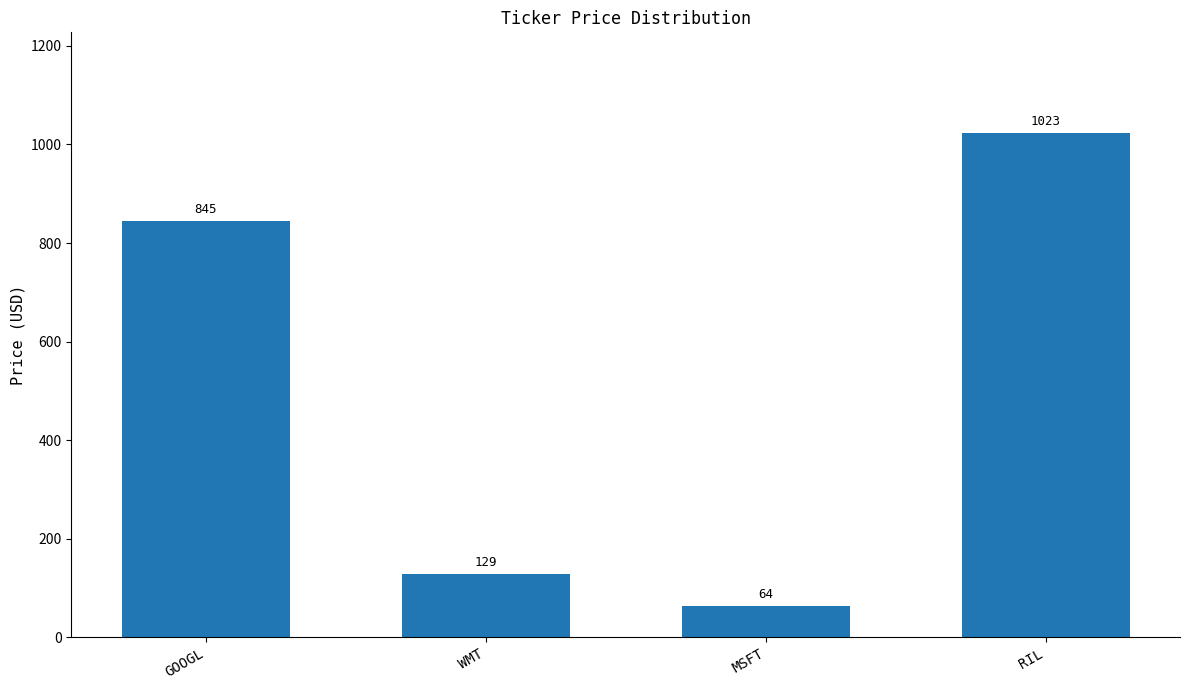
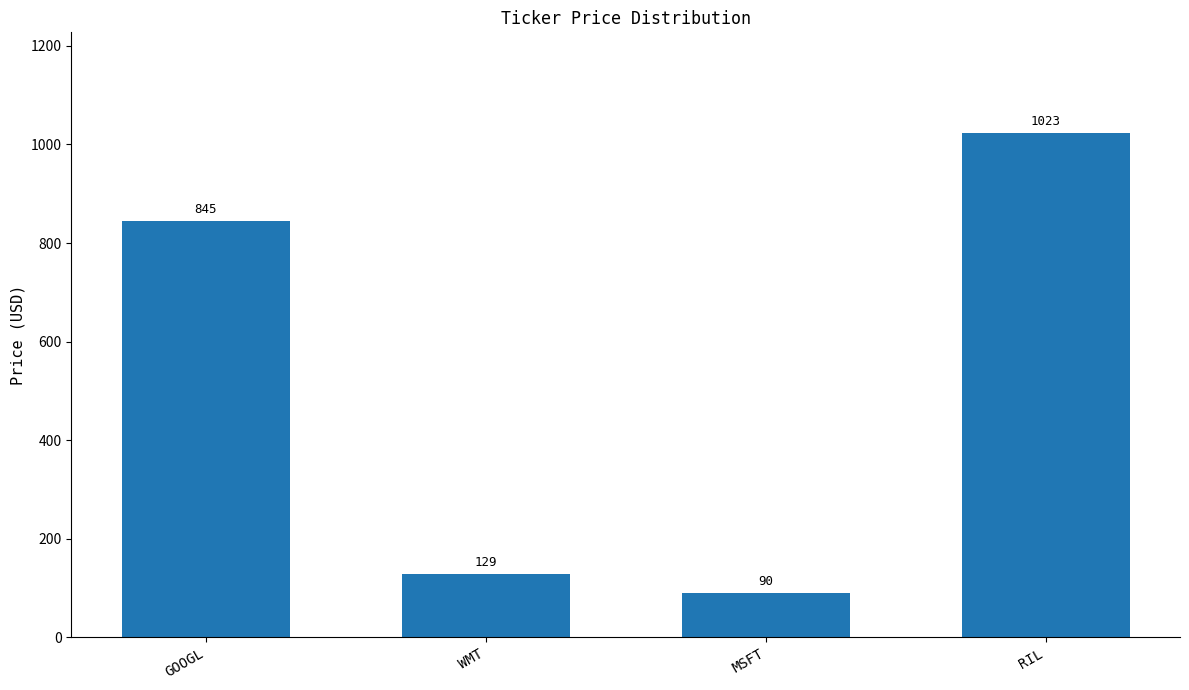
  {
    "GOOGL": 845,
    "WMT": 129,
-   "MSFT": 64,
+   "MSFT": 90,
    "RIL": 1023
  }
